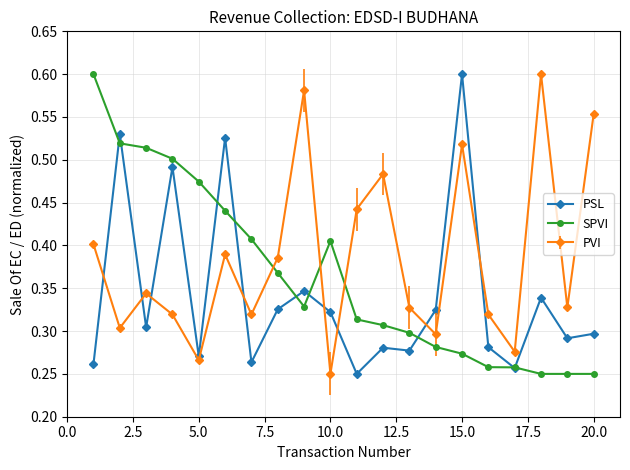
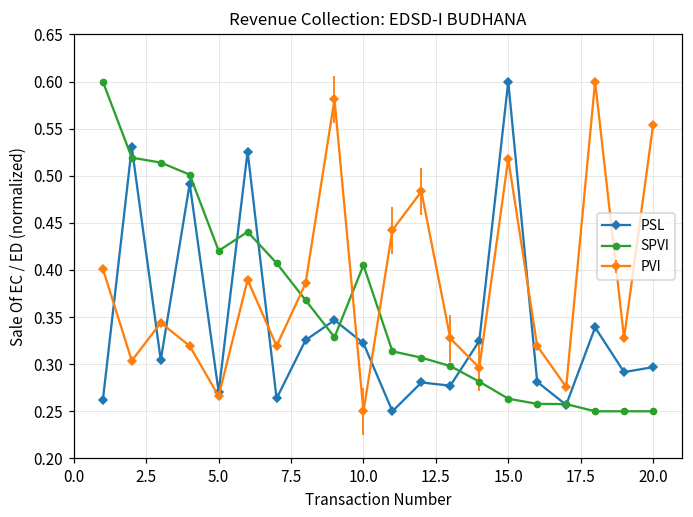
  {
    "PSL": {
      "5.0": 0.27,
      "10.0": 0.32,
      "15.0": 0.60,
      "20.0": 0.30
    },
    "SPVI": {
-     "5.0": 0.47,
+     "5.0": 0.42,
      "10.0": 0.41,
-     "15.0": 0.27,
+     "15.0": 0.26,
      "20.0": 0.25
    }
  }
